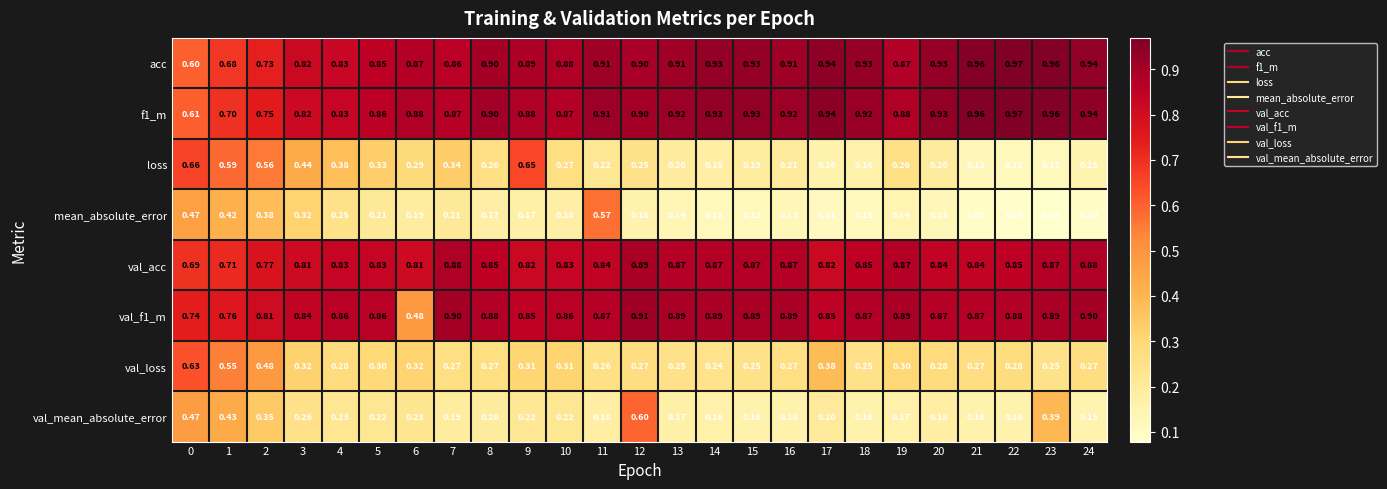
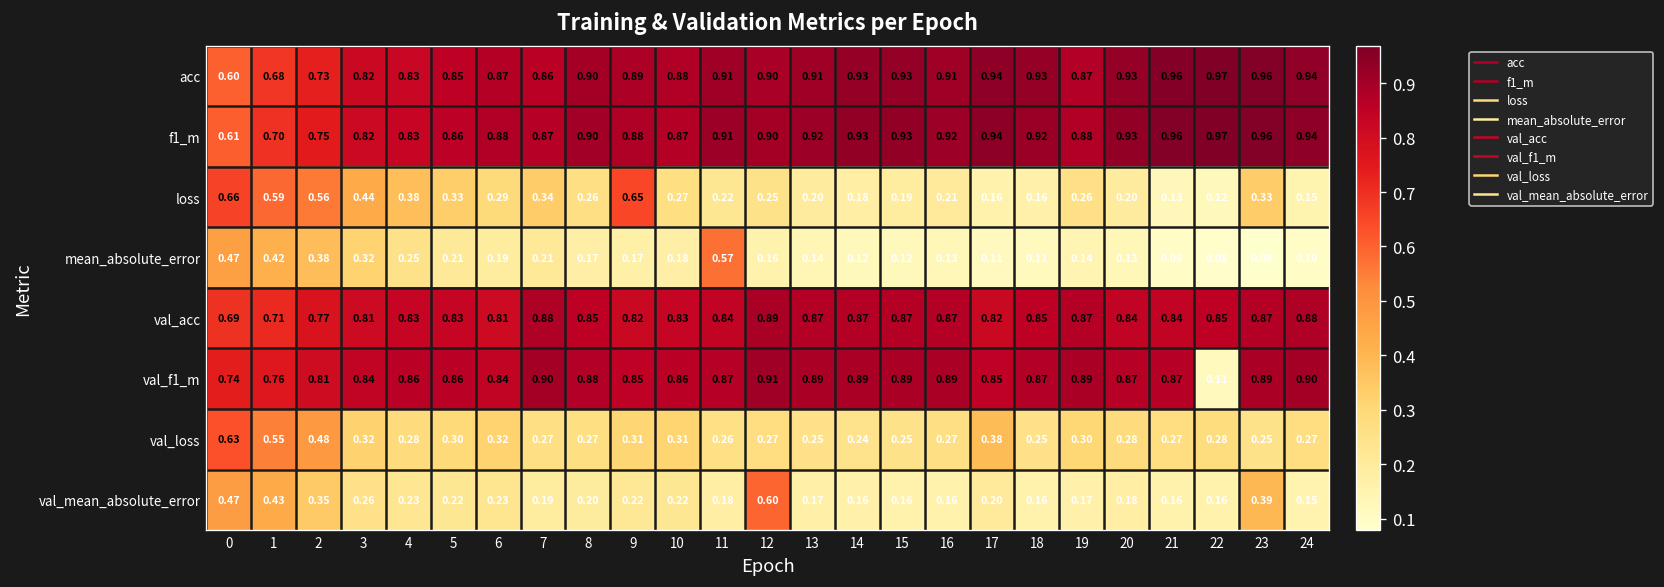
  {
    "acc": {
      "0": 0.60,
      "1": 0.68,
      "2": 0.73,
      "3": 0.82,
      "4": 0.83,
      "5": 0.85,
      "6": 0.87,
      "7": 0.86,
      "8": 0.90,
      "9": 0.89,
      "10": 0.88,
      "11": 0.91,
      "12": 0.90,
      "13": 0.91,
      "14": 0.93,
      "15": 0.93,
      "16": 0.91,
      "17": 0.94,
      "18": 0.93,
      "19": 0.87,
      "20": 0.93,
      "21": 0.96,
      "22": 0.97,
      "23": 0.96,
      "24": 0.94
    },
    "f1_m": {
      "0": 0.61,
      "1": 0.70,
      "2": 0.75,
      "3": 0.82,
      "4": 0.83,
      "5": 0.86,
      "6": 0.88,
      "7": 0.87,
      "8": 0.90,
      "9": 0.88,
      "10": 0.87,
      "11": 0.91,
      "12": 0.90,
      "13": 0.92,
      "14": 0.93,
      "15": 0.93,
      "16": 0.92,
      "17": 0.94,
      "18": 0.92,
      "19": 0.88,
      "20": 0.93,
      "21": 0.96,
      "22": 0.97,
      "23": 0.96,
      "24": 0.94
    },
    "loss": {
      "0": 0.66,
      "1": 0.59,
      "2": 0.56,
      "3": 0.44,
      "4": 0.38,
      "5": 0.33,
      "6": 0.29,
      "7": 0.34,
      "8": 0.26,
      "9": 0.65,
      "10": 0.27,
      "11": 0.22,
      "12": 0.25,
      "13": 0.20,
      "14": 0.18,
      "15": 0.19,
      "16": 0.21,
      "17": 0.16,
      "18": 0.16,
      "19": 0.26,
      "20": 0.20,
      "21": 0.13,
      "22": 0.12,
-     "23": 0.12,
+     "23": 0.33,
      "24": 0.15
    },
    "mean_absolute_error": {
      "0": 0.47,
      "1": 0.42,
      "2": 0.38,
      "3": 0.32,
      "4": 0.25,
      "5": 0.21,
      "6": 0.19,
      "7": 0.21,
      "8": 0.17,
      "9": 0.17,
      "10": 0.18,
      "11": 0.57,
      "12": 0.16,
      "13": 0.14,
      "14": 0.12,
      "15": 0.12,
      "16": 0.13,
      "17": 0.11,
      "18": 0.11,
      "19": 0.14,
      "20": 0.13,
      "21": 0.09,
      "22": 0.08,
      "23": 0.08,
      "24": 0.10
    },
    "val_acc": {
      "0": 0.69,
      "1": 0.71,
      "2": 0.77,
      "3": 0.81,
      "4": 0.83,
      "5": 0.83,
      "6": 0.81,
      "7": 0.88,
      "8": 0.85,
      "9": 0.82,
      "10": 0.83,
      "11": 0.84,
      "12": 0.89,
      "13": 0.87,
      "14": 0.87,
      "15": 0.87,
      "16": 0.87,
      "17": 0.82,
      "18": 0.85,
      "19": 0.87,
      "20": 0.84,
      "21": 0.84,
      "22": 0.85,
      "23": 0.87,
      "24": 0.88
    },
    "val_f1_m": {
      "0": 0.74,
      "1": 0.76,
      "2": 0.81,
      "3": 0.84,
      "4": 0.86,
      "5": 0.86,
-     "6": 0.48,
+     "6": 0.84,
      "7": 0.90,
      "8": 0.88,
      "9": 0.85,
      "10": 0.86,
      "11": 0.87,
      "12": 0.91,
      "13": 0.89,
      "14": 0.89,
      "15": 0.89,
      "16": 0.89,
      "17": 0.85,
      "18": 0.87,
      "19": 0.89,
      "20": 0.87,
      "21": 0.87,
-     "22": 0.88,
+     "22": 0.11,
      "23": 0.89,
      "24": 0.90
    },
    "val_loss": {
      "0": 0.63,
      "1": 0.55,
      "2": 0.48,
      "3": 0.32,
      "4": 0.28,
      "5": 0.30,
      "6": 0.32,
      "7": 0.27,
      "8": 0.27,
      "9": 0.31,
      "10": 0.31,
      "11": 0.26,
      "12": 0.27,
      "13": 0.25,
      "14": 0.24,
      "15": 0.25,
      "16": 0.27,
      "17": 0.38,
      "18": 0.25,
      "19": 0.30,
      "20": 0.28,
      "21": 0.27,
      "22": 0.28,
      "23": 0.25,
      "24": 0.27
    },
    "val_mean_absolute_error": {
      "0": 0.47,
      "1": 0.43,
      "2": 0.35,
      "3": 0.26,
      "4": 0.23,
      "5": 0.22,
      "6": 0.23,
      "7": 0.19,
      "8": 0.20,
      "9": 0.22,
      "10": 0.22,
      "11": 0.18,
      "12": 0.60,
      "13": 0.17,
      "14": 0.16,
      "15": 0.16,
      "16": 0.16,
      "17": 0.20,
      "18": 0.16,
      "19": 0.17,
      "20": 0.18,
      "21": 0.16,
      "22": 0.16,
      "23": 0.39,
      "24": 0.15
    }
  }
